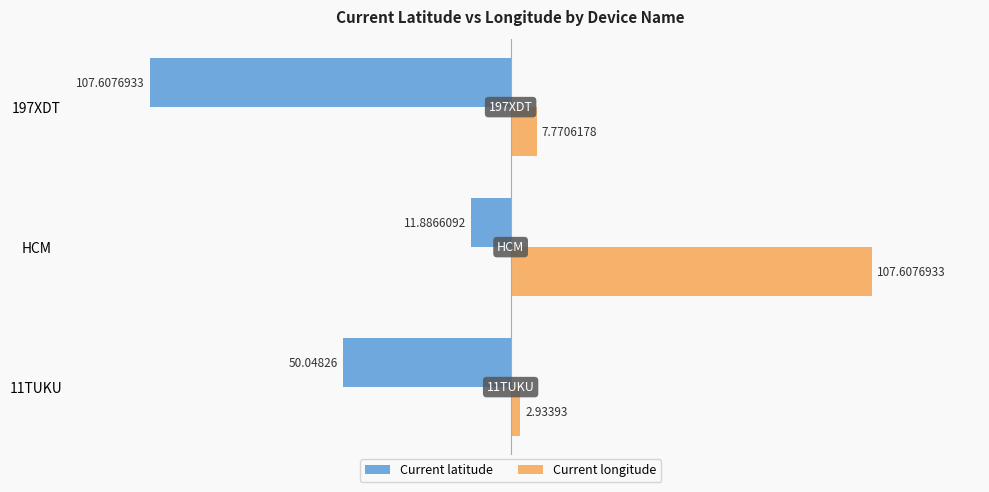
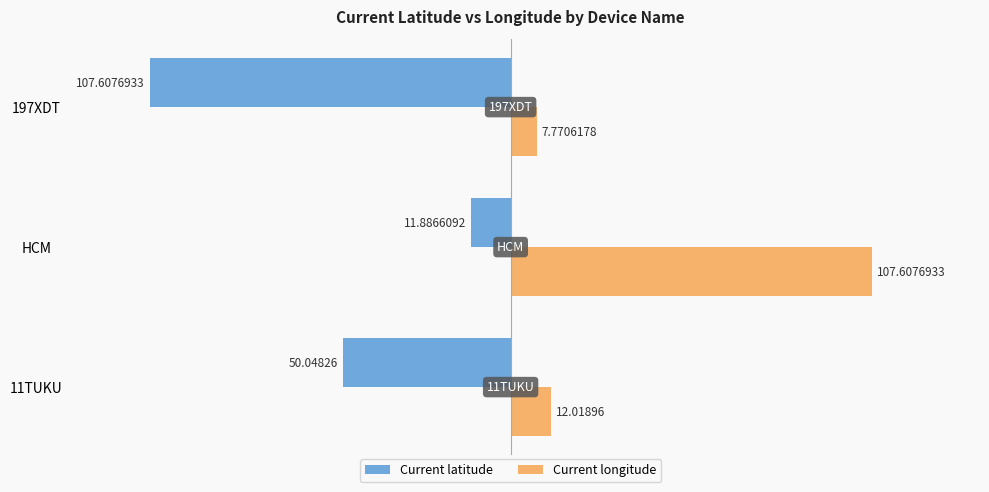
  {
    "Current longitude": {
      "197XDT": 7.7706178,
      "HCM": 107.6076933,
-     "11TUKU": 2.93393
+     "11TUKU": 12.01896
    }
  }
